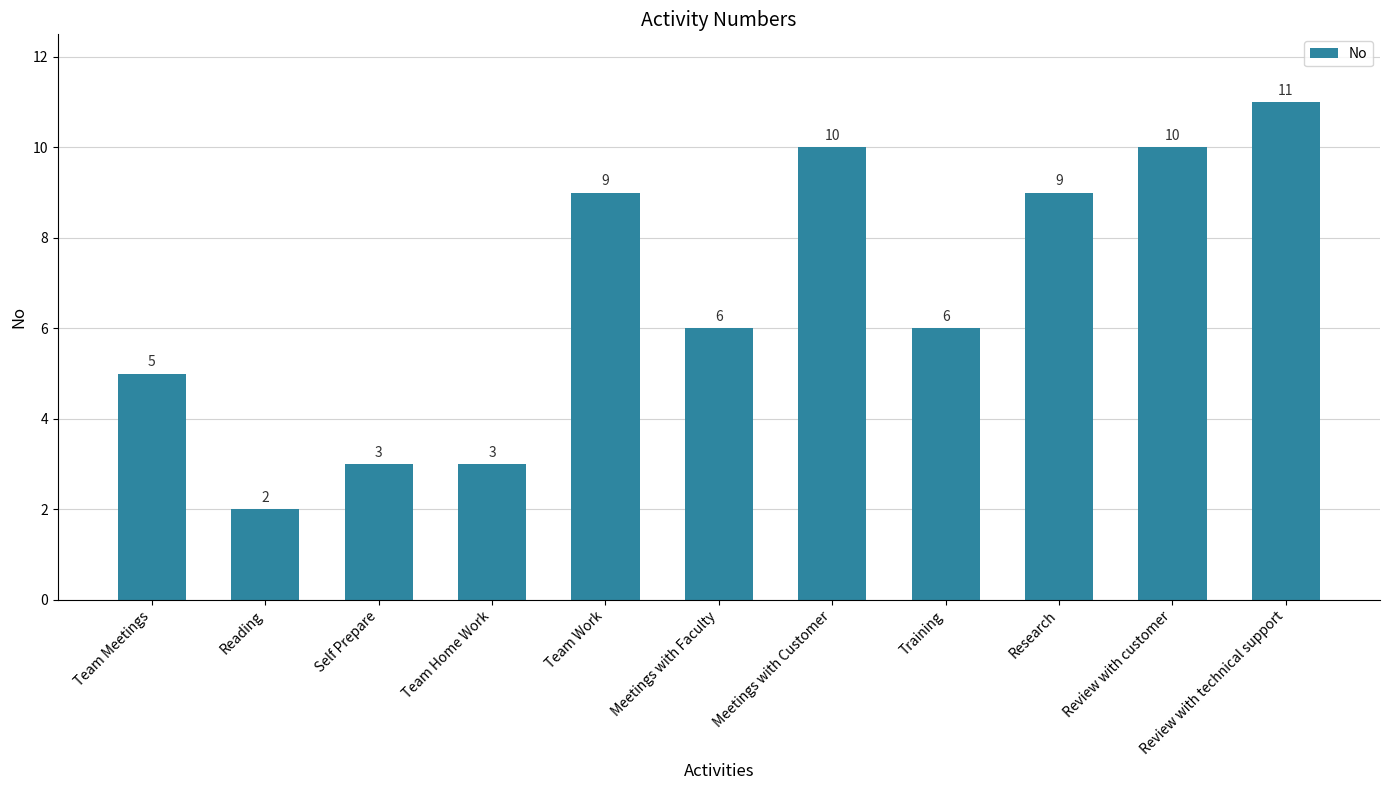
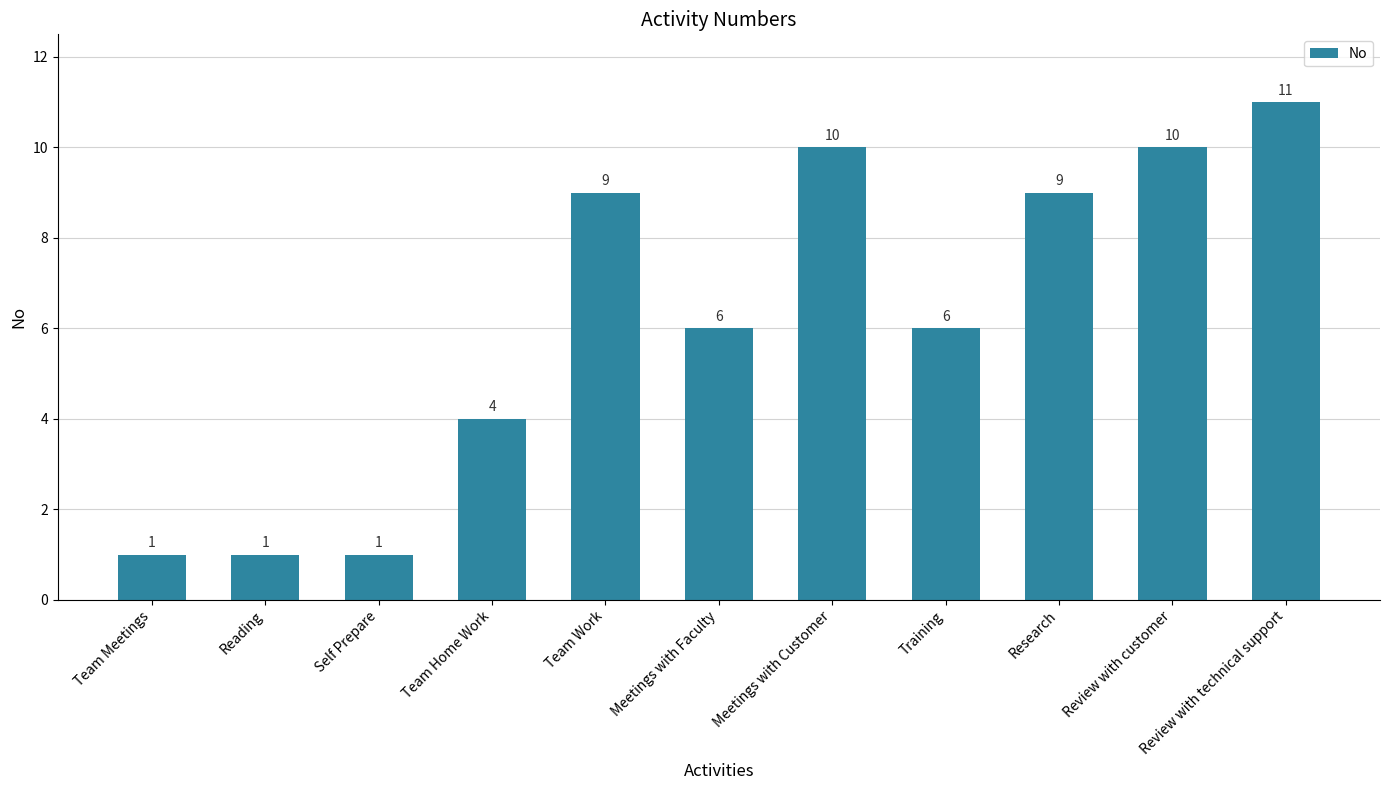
  {
-   "Team Meetings": 5,
-   "Reading": 2,
-   "Self Prepare": 3,
-   "Team Home Work": 3,
+   "Team Meetings": 1,
+   "Reading": 1,
+   "Self Prepare": 1,
+   "Team Home Work": 4,
    "Team Work": 9,
    "Meetings with Faculty": 6,
    "Meetings with Customer": 10,
    "Training": 6,
    "Research": 9,
    "Review with customer": 10,
    "Review with technical support": 11
  }
